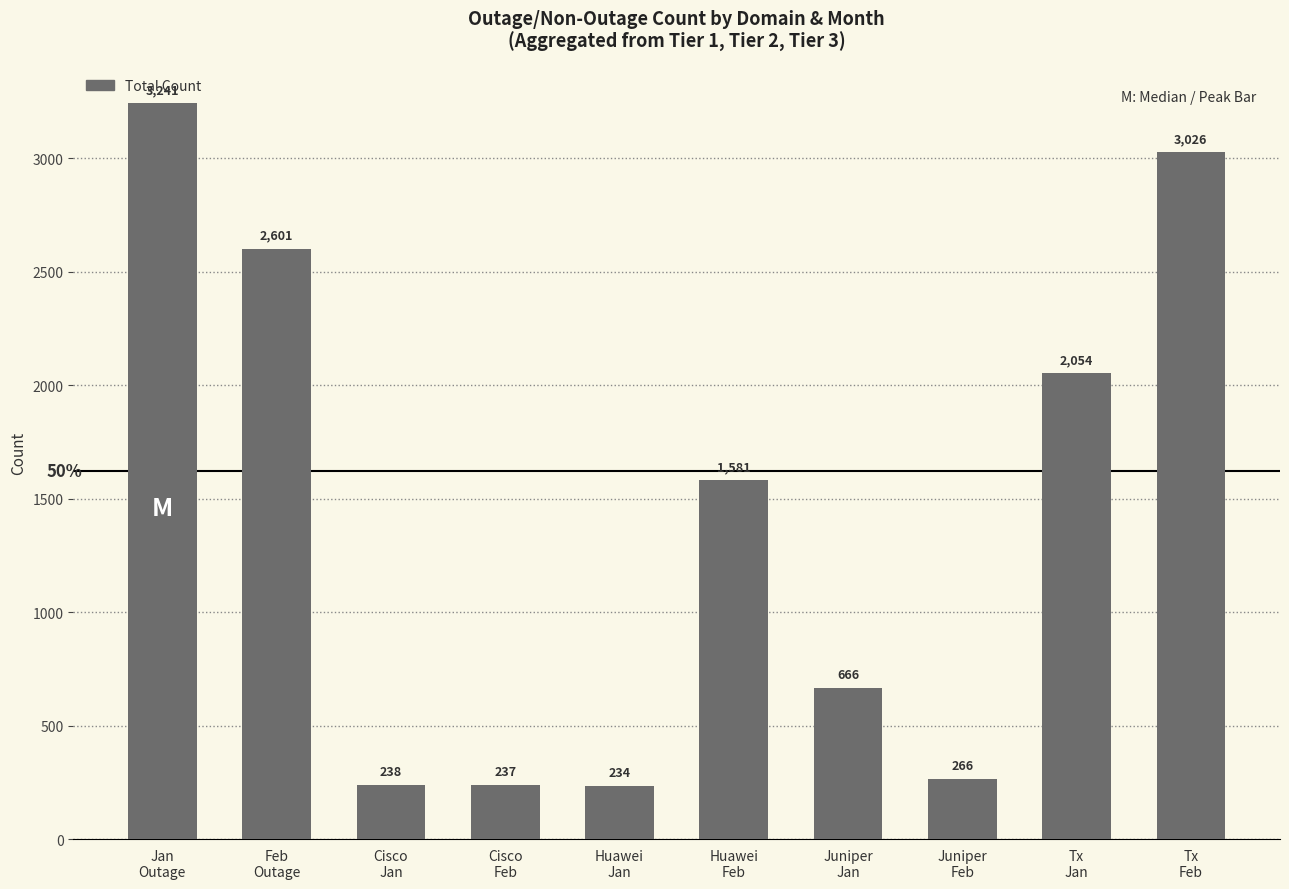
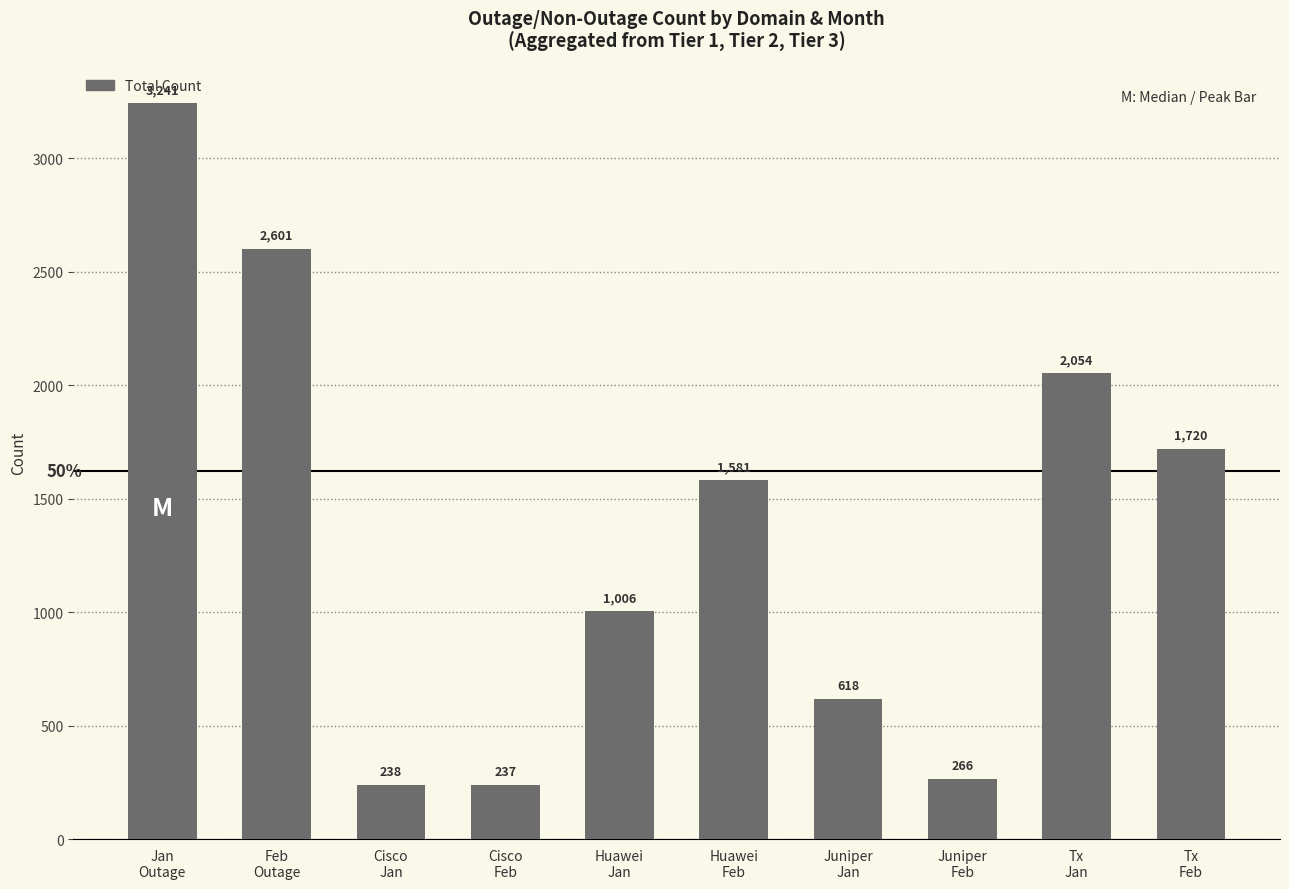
  {
    "Jan Outage": "3,241",
    "Feb Outage": "2,601",
    "Cisco Jan": "238",
    "Cisco Feb": "237",
-   "Huawei Jan": "234",
+   "Huawei Jan": "1,006",
    "Huawei Feb": "1,581",
-   "Juniper Jan": "666",
+   "Juniper Jan": "618",
    "Juniper Feb": "266",
    "Tx Jan": "2,054",
-   "Tx Feb": "3,026"
+   "Tx Feb": "1,720"
  }
